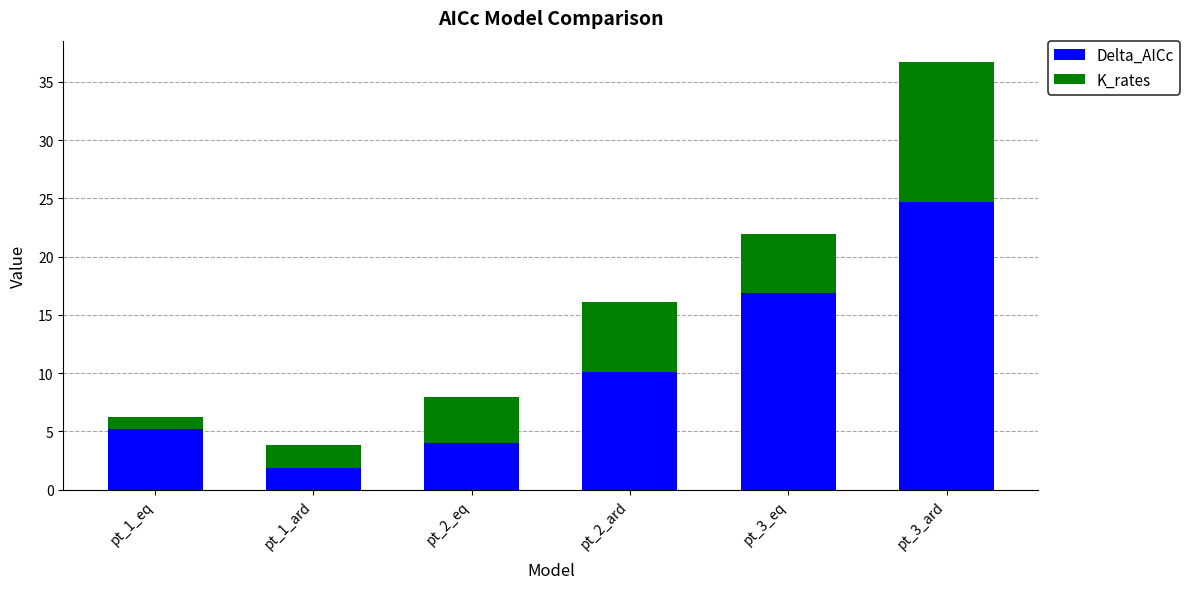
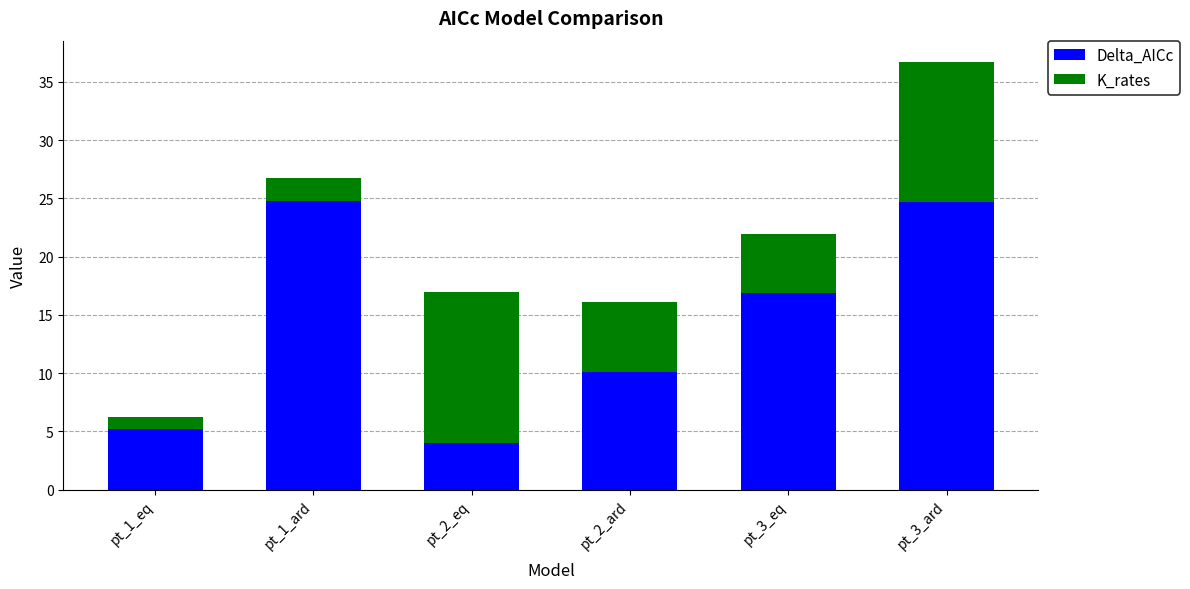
  {
    "Delta_AICc": {
      "pt_1_eq": 5.2,
-     "pt_1_ard": 1.8,
+     "pt_1_ard": 24.8,
      "pt_2_eq": 4.0,
      "pt_2_ard": 10.1,
      "pt_3_eq": 16.9,
      "pt_3_ard": 24.7
    },
    "K_rates": {
      "pt_1_eq": 1,
      "pt_1_ard": 2,
-     "pt_2_eq": 4,
+     "pt_2_eq": 13,
      "pt_2_ard": 6,
      "pt_3_eq": 5,
      "pt_3_ard": 12
    }
  }
